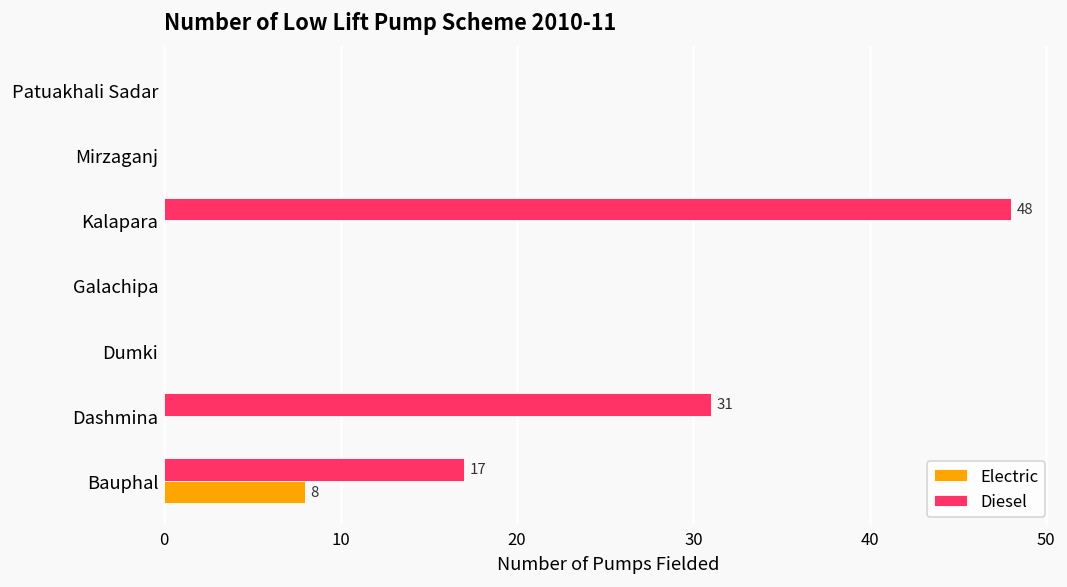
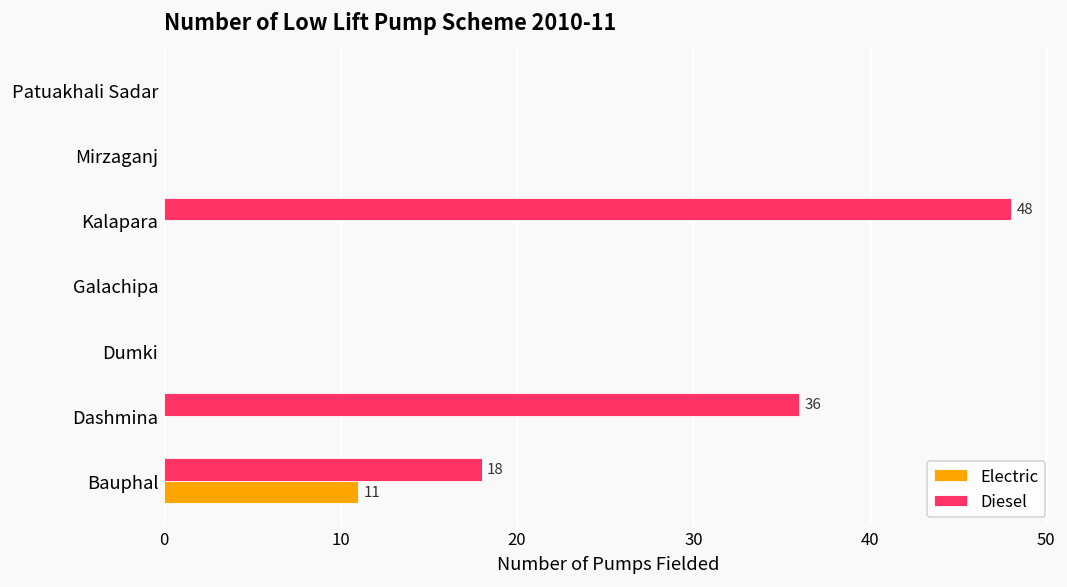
  {
    "Electric": {
-     "Bauphal": 8
+     "Bauphal": 11
    },
    "Diesel": {
      "Kalapara": 48,
-     "Dashmina": 31,
-     "Bauphal": 17
+     "Dashmina": 36,
+     "Bauphal": 18
    }
  }
